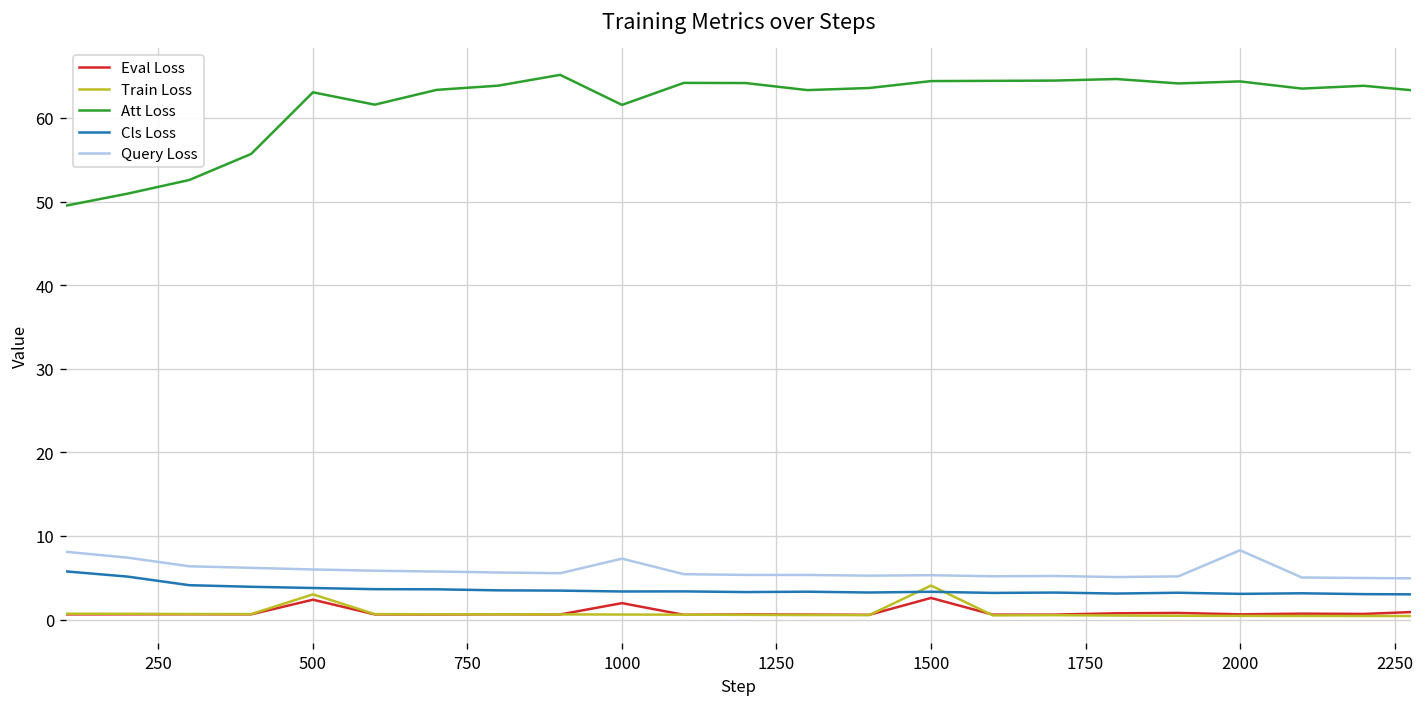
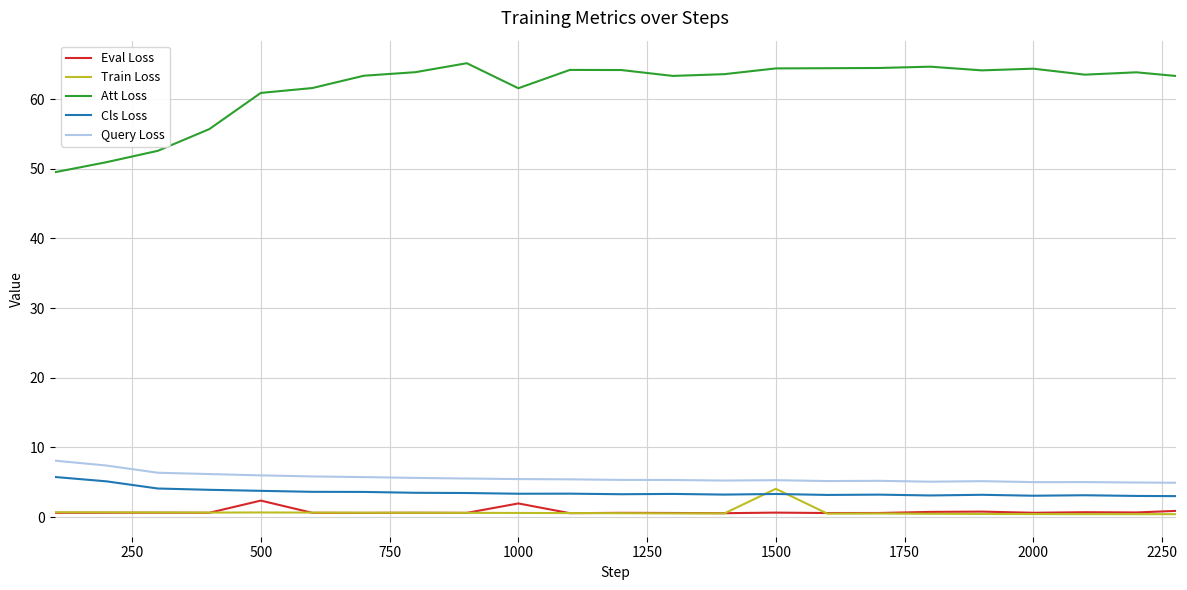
  {
    "Eval Loss": {
      "500": 2,
      "1000": 2,
-     "1500": 3
+     "1500": 1
    },
    "Train Loss": {
-     "500": 3,
+     "500": 1,
      "1000": 1,
      "1500": 4
    },
    "Att Loss": {
-     "500": 63,
+     "500": 61,
      "1000": 62,
      "1500": 64,
      "2000": 64
    },
    "Cls Loss": {
      "500": 4,
      "1000": 3,
      "1500": 3,
      "2000": 3
    },
    "Query Loss": {
      "500": 6,
-     "1000": 7,
+     "1000": 5,
      "1500": 5,
-     "2000": 8
+     "2000": 5
    }
  }
